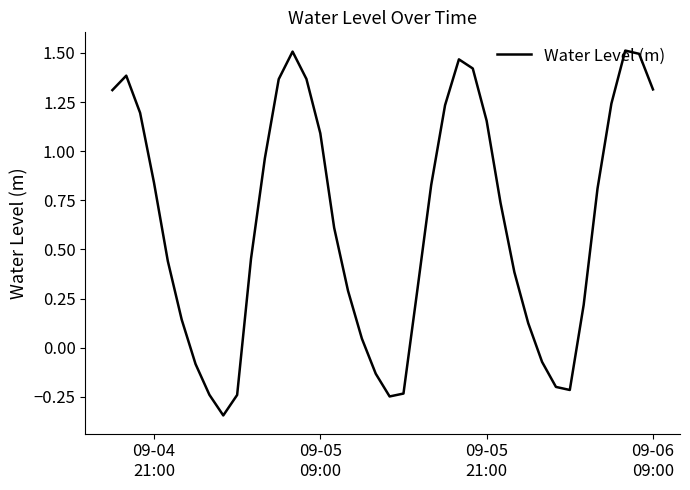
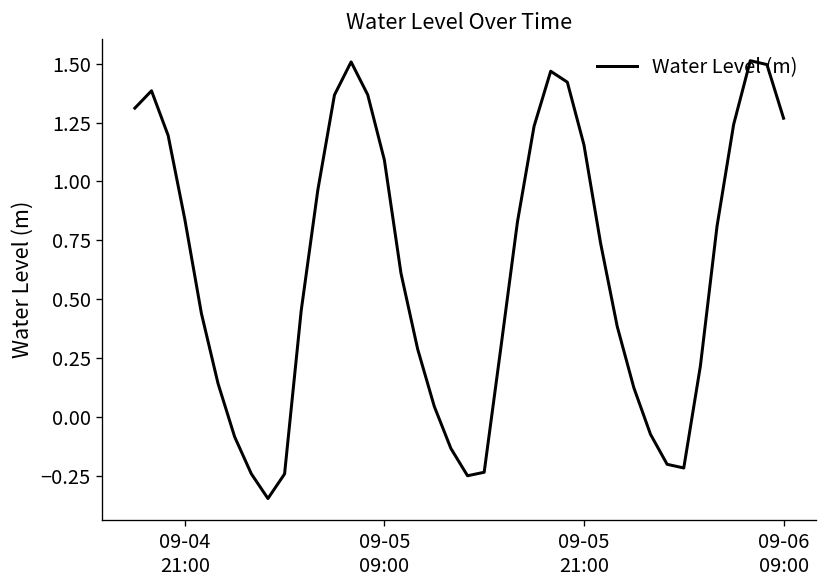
  {
    "09-04 21:00": 0.84,
    "09-05 09:00": 1.09,
    "09-05 21:00": 1.16,
-   "09-06 09:00": 1.31
+   "09-06 09:00": 1.27
  }
